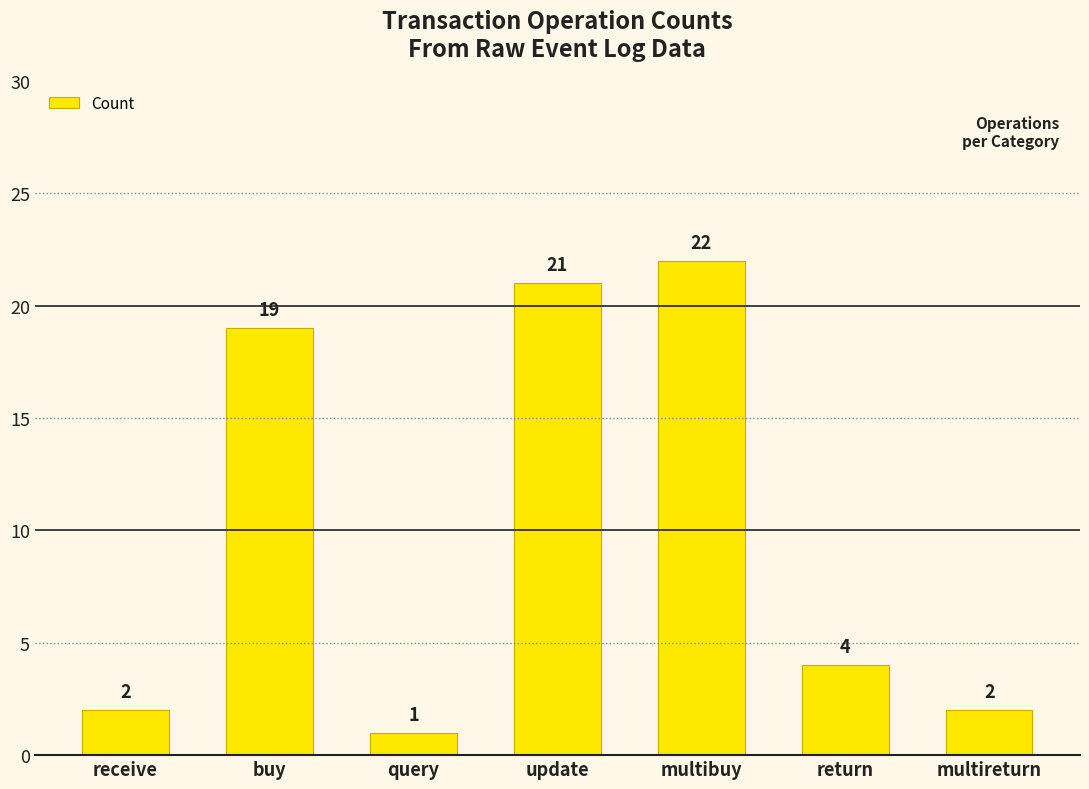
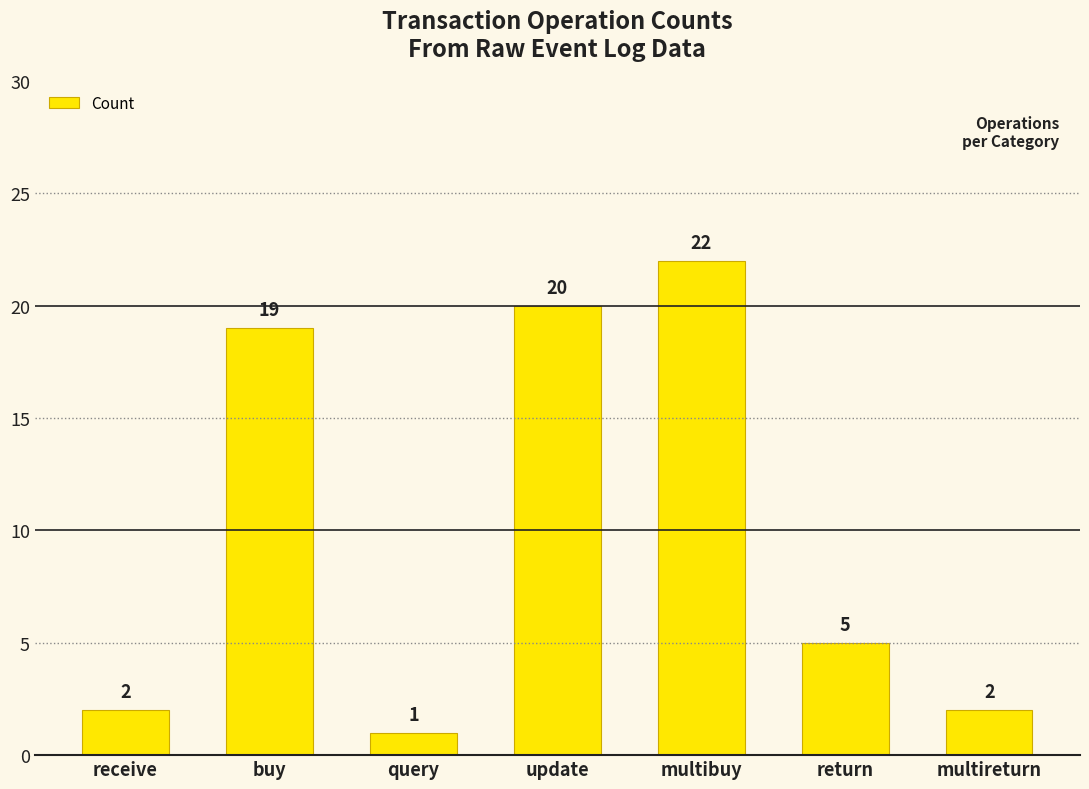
  {
    "receive": 2,
    "buy": 19,
    "query": 1,
-   "update": 21,
+   "update": 20,
    "multibuy": 22,
-   "return": 4,
+   "return": 5,
    "multireturn": 2
  }
